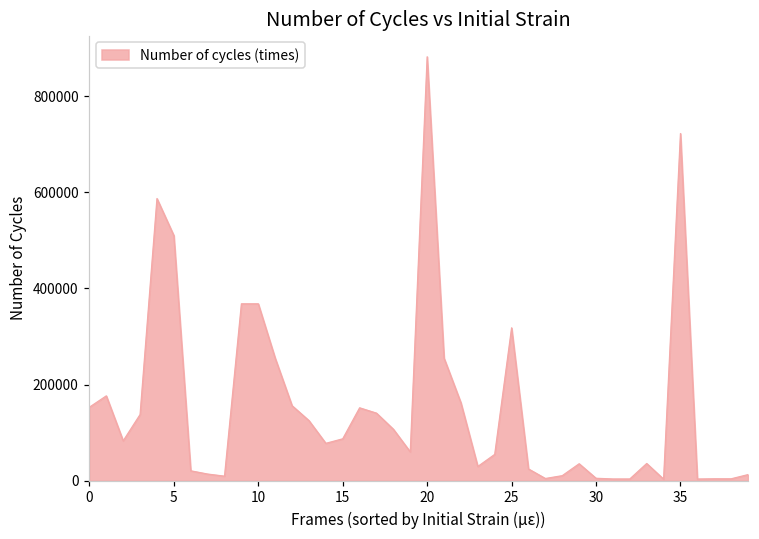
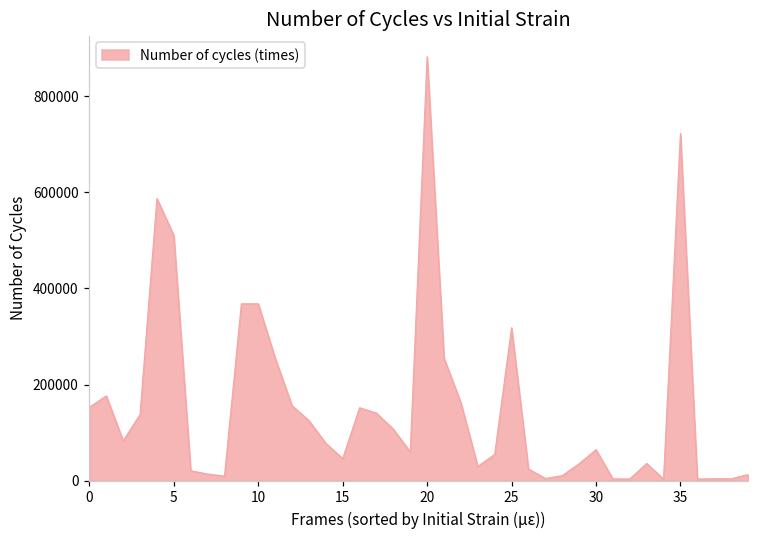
  {
    "0": 150000,
    "5": 510000,
    "10": 370000,
-   "15": 90000,
+   "15": 50000,
    "20": 880000,
    "25": 320000,
-   "30": 10000,
+   "30": 60000,
    "35": 720000
  }
